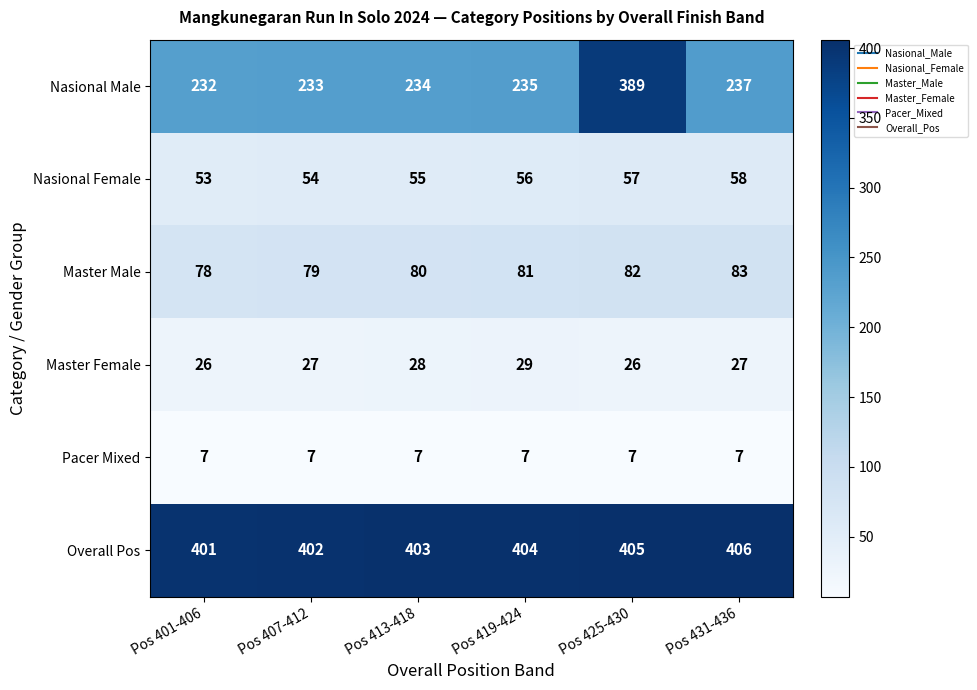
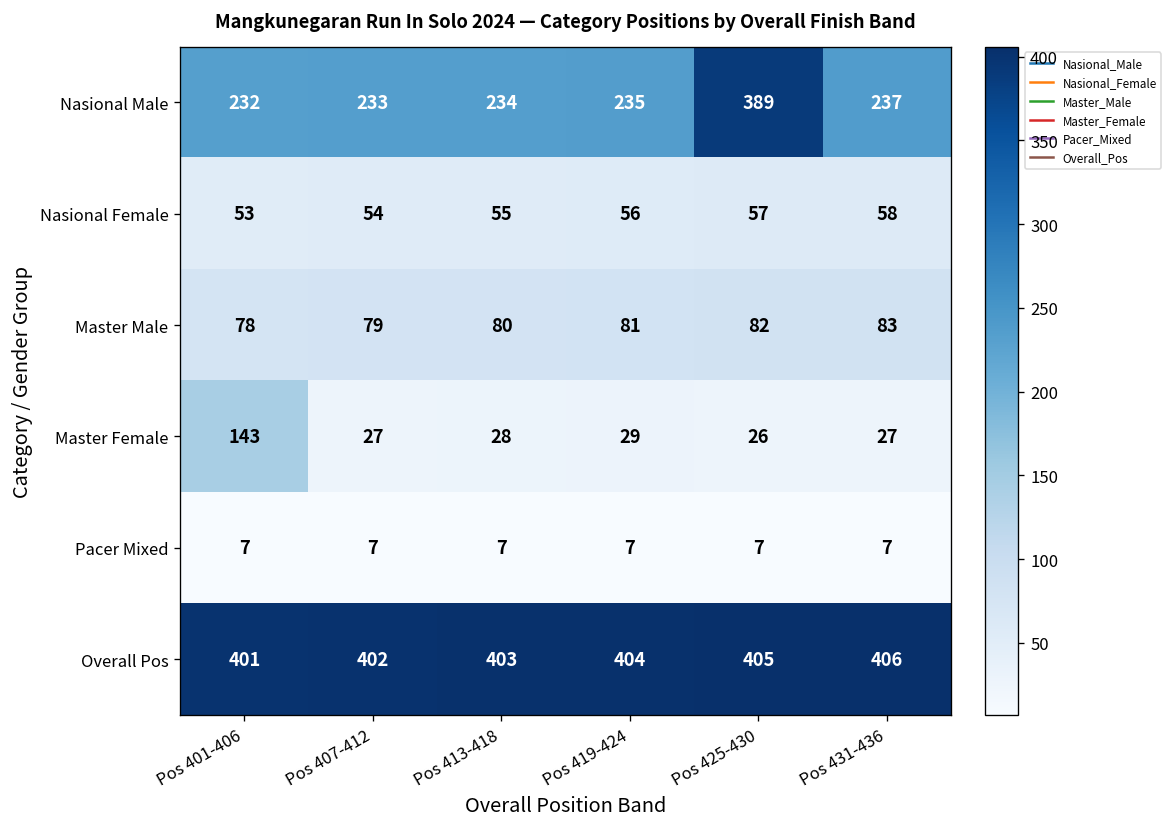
  {
    "Nasional Male": {
      "Pos 401-406": 232,
      "Pos 407-412": 233,
      "Pos 413-418": 234,
      "Pos 419-424": 235,
      "Pos 425-430": 389,
      "Pos 431-436": 237
    },
    "Nasional Female": {
      "Pos 401-406": 53,
      "Pos 407-412": 54,
      "Pos 413-418": 55,
      "Pos 419-424": 56,
      "Pos 425-430": 57,
      "Pos 431-436": 58
    },
    "Master Male": {
      "Pos 401-406": 78,
      "Pos 407-412": 79,
      "Pos 413-418": 80,
      "Pos 419-424": 81,
      "Pos 425-430": 82,
      "Pos 431-436": 83
    },
    "Master Female": {
-     "Pos 401-406": 26,
+     "Pos 401-406": 143,
      "Pos 407-412": 27,
      "Pos 413-418": 28,
      "Pos 419-424": 29,
      "Pos 425-430": 26,
      "Pos 431-436": 27
    },
    "Pacer Mixed": {
      "Pos 401-406": 7,
      "Pos 407-412": 7,
      "Pos 413-418": 7,
      "Pos 419-424": 7,
      "Pos 425-430": 7,
      "Pos 431-436": 7
    },
    "Overall Pos": {
      "Pos 401-406": 401,
      "Pos 407-412": 402,
      "Pos 413-418": 403,
      "Pos 419-424": 404,
      "Pos 425-430": 405,
      "Pos 431-436": 406
    }
  }
